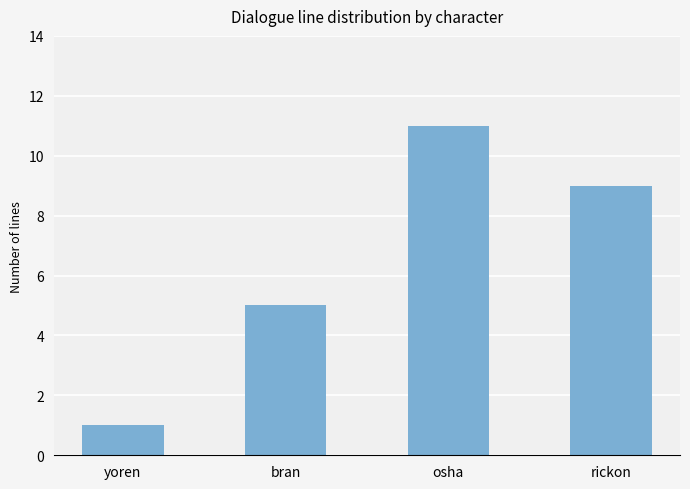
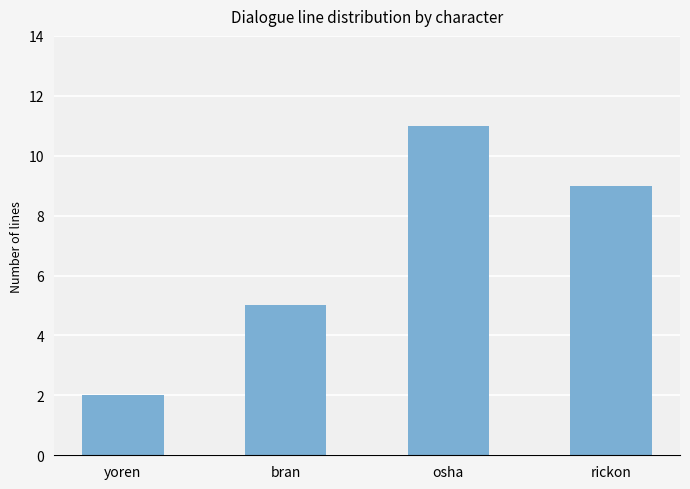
  {
-   "yoren": 1,
+   "yoren": 2,
    "bran": 5,
    "osha": 11,
    "rickon": 9
  }
